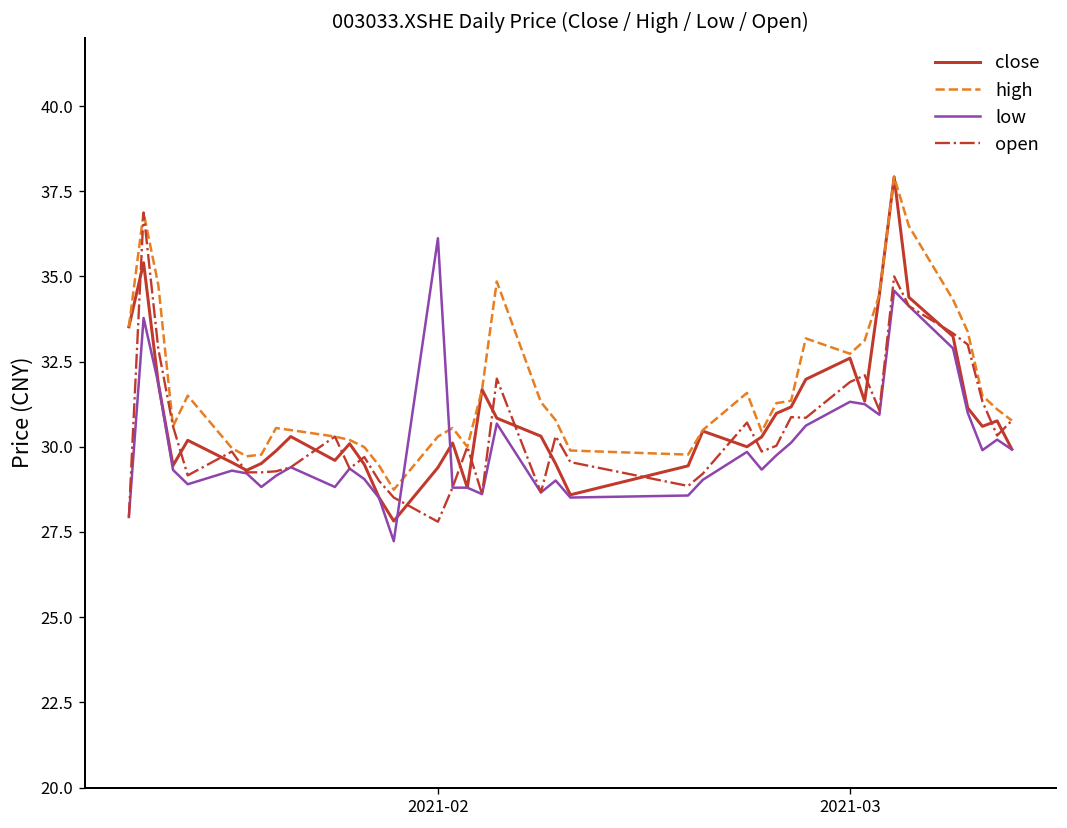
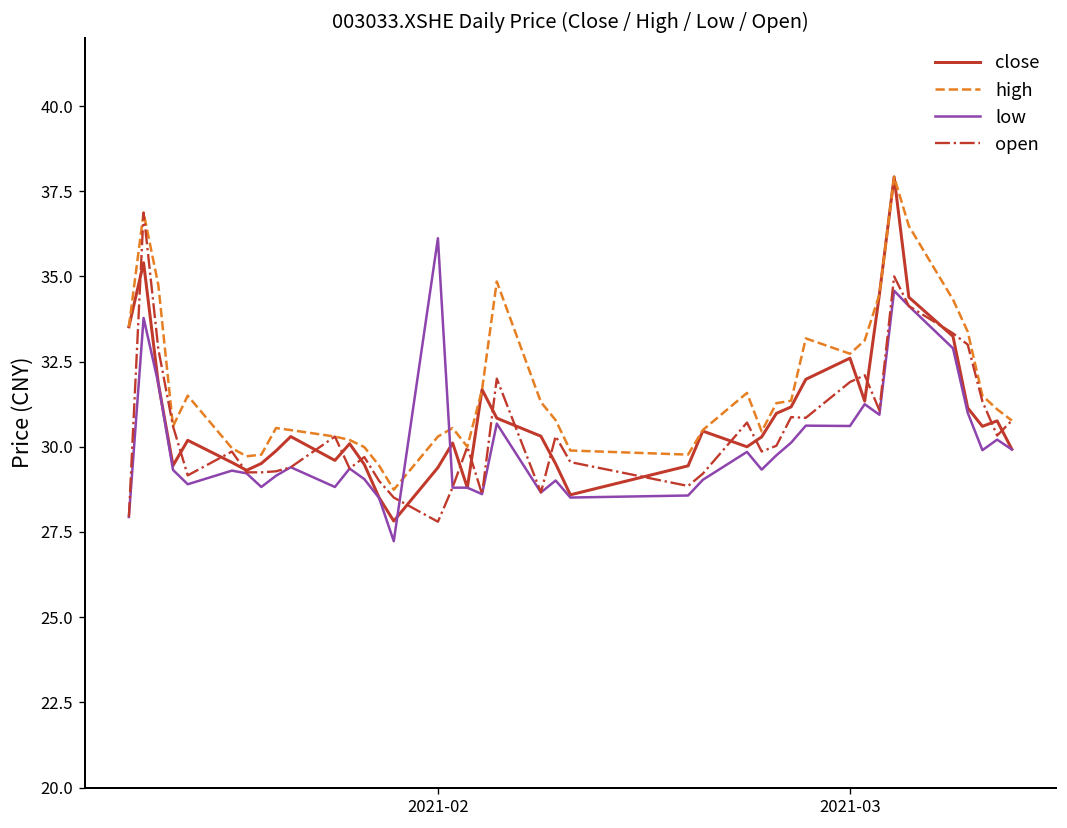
  {
    "high": {
      "2021-02": 30.3,
      "2021-03": 32.7
    },
    "low": {
      "2021-02": 36.1,
-     "2021-03": 31.3
+     "2021-03": 30.6
    }
  }
